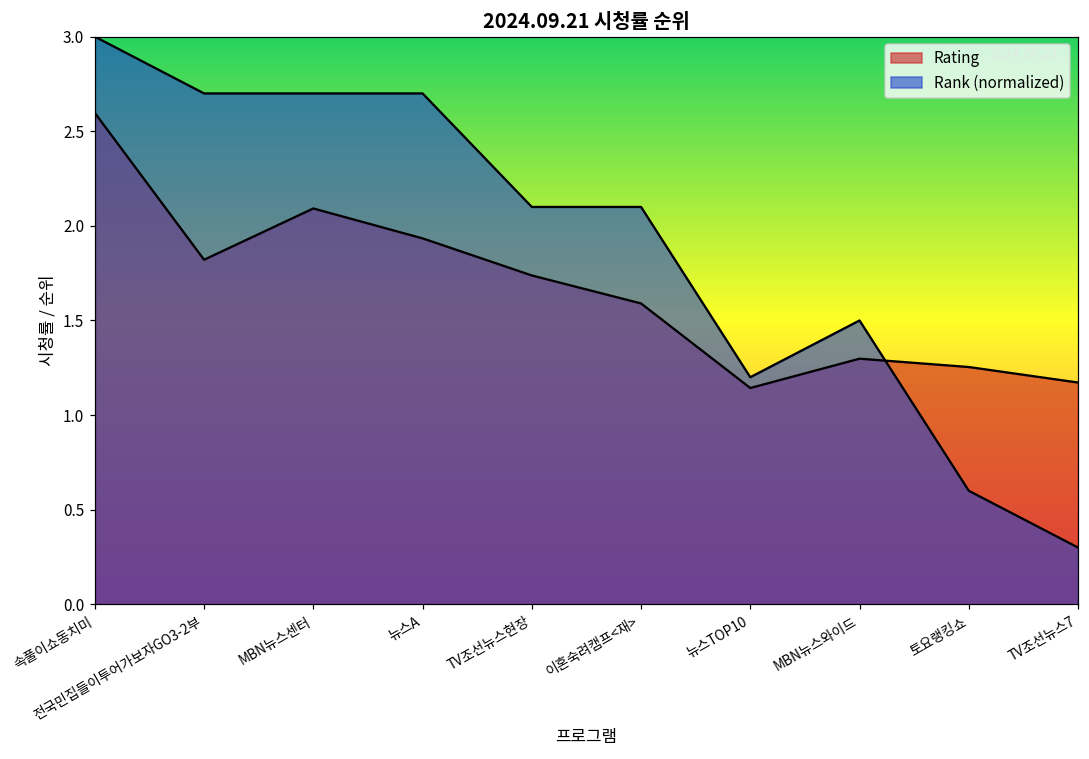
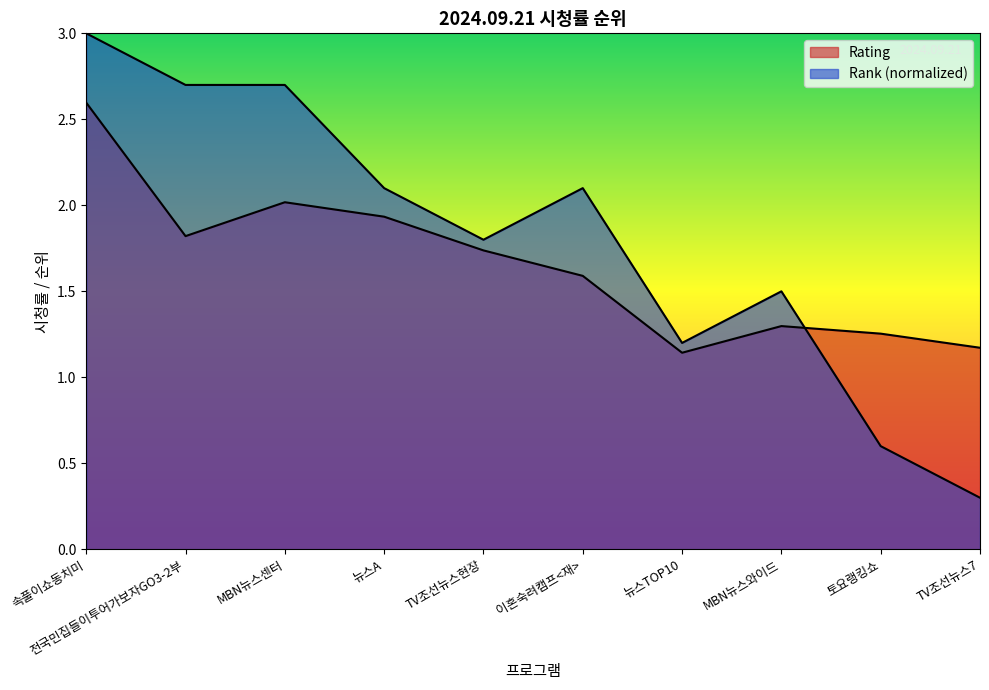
  {
    "Rating": {
      "속풀이쇼동치미": 2.60,
      "전국민집들이투어가보자GO3-2부": 1.82,
-     "MBN뉴스센터": 2.09,
+     "MBN뉴스센터": 2.02,
      "뉴스A": 1.93,
      "TV조선뉴스현장": 1.74,
      "이혼숙려캠프<재>": 1.59,
      "뉴스TOP10": 1.14,
      "MBN뉴스와이드": 1.30,
      "토요랭킹쇼": 1.25,
      "TV조선뉴스7": 1.17
    },
    "Rank (normalized)": {
      "속풀이쇼동치미": 3.00,
      "전국민집들이투어가보자GO3-2부": 2.70,
      "MBN뉴스센터": 2.70,
-     "뉴스A": 2.70,
-     "TV조선뉴스현장": 2.10,
+     "뉴스A": 2.10,
+     "TV조선뉴스현장": 1.80,
      "이혼숙려캠프<재>": 2.10,
      "뉴스TOP10": 1.20,
      "MBN뉴스와이드": 1.50,
      "토요랭킹쇼": 0.60,
      "TV조선뉴스7": 0.30
    }
  }
